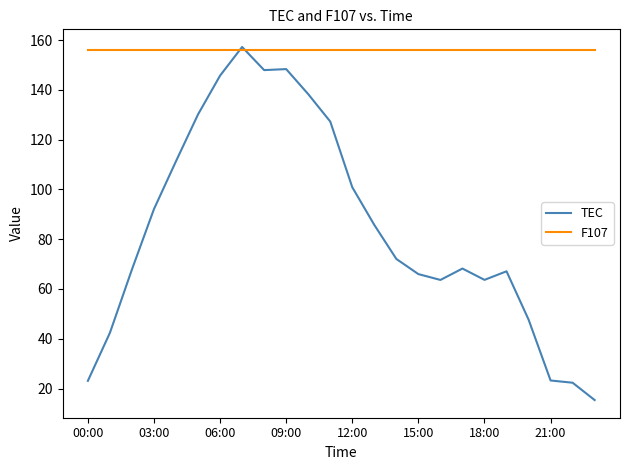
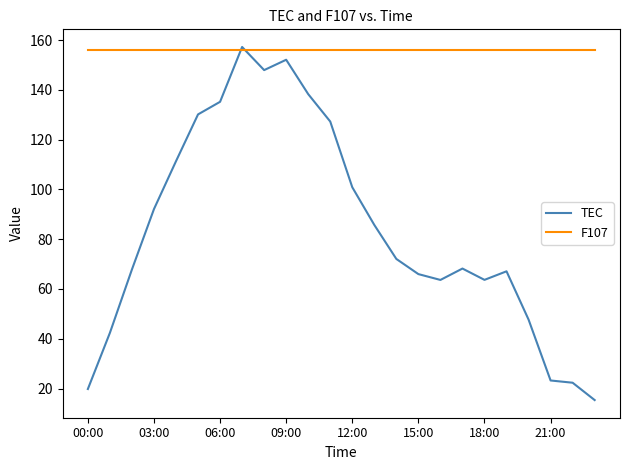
  {
    "TEC": {
-     "00:00": 23,
+     "00:00": 20,
      "03:00": 92,
-     "06:00": 146,
-     "09:00": 148,
+     "06:00": 135,
+     "09:00": 152,
      "12:00": 101,
      "15:00": 66,
      "18:00": 64,
      "21:00": 23
    },
    "F107": {
      "00:00": 156,
      "03:00": 156,
      "06:00": 156,
      "09:00": 156,
      "12:00": 156,
      "15:00": 156,
      "18:00": 156,
      "21:00": 156
    }
  }
